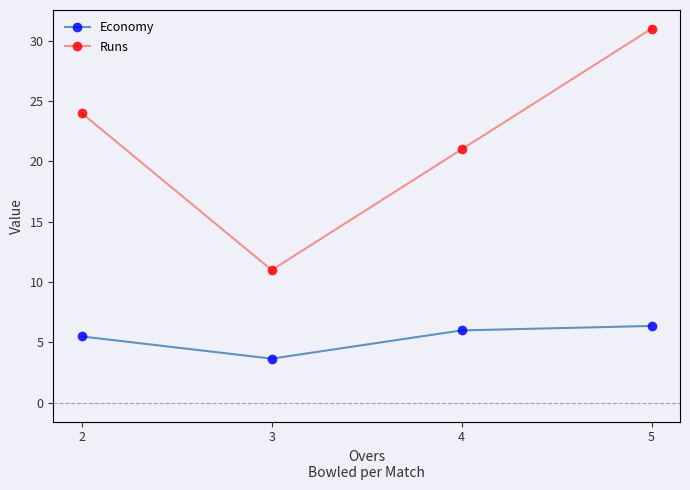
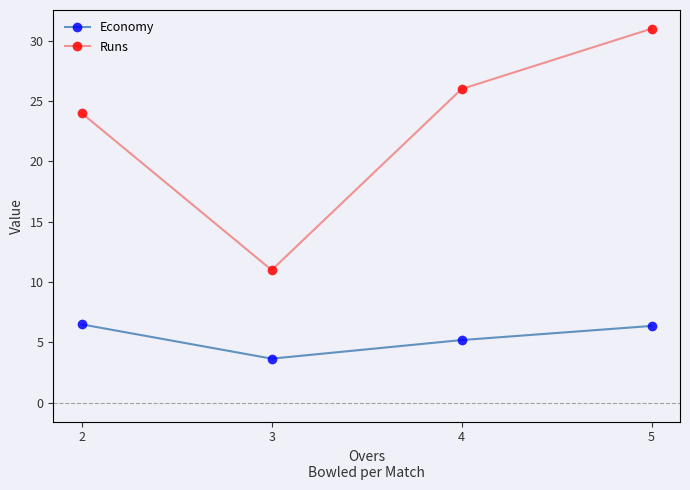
  {
    "Economy": {
-     "2": 5.5,
+     "2": 6.5,
      "3": 3.7,
-     "4": 6.0,
+     "4": 5.2,
      "5": 6.4
    },
    "Runs": {
      "2": 24,
      "3": 11,
-     "4": 21,
+     "4": 26,
      "5": 31
    }
  }
